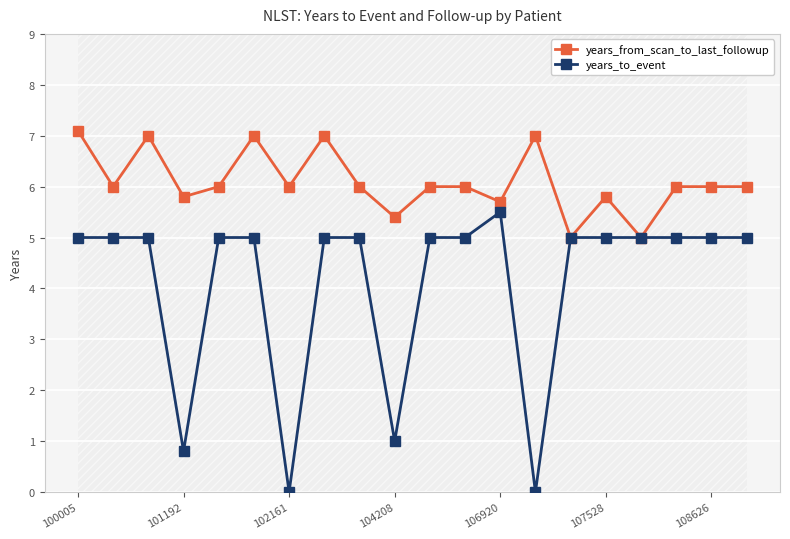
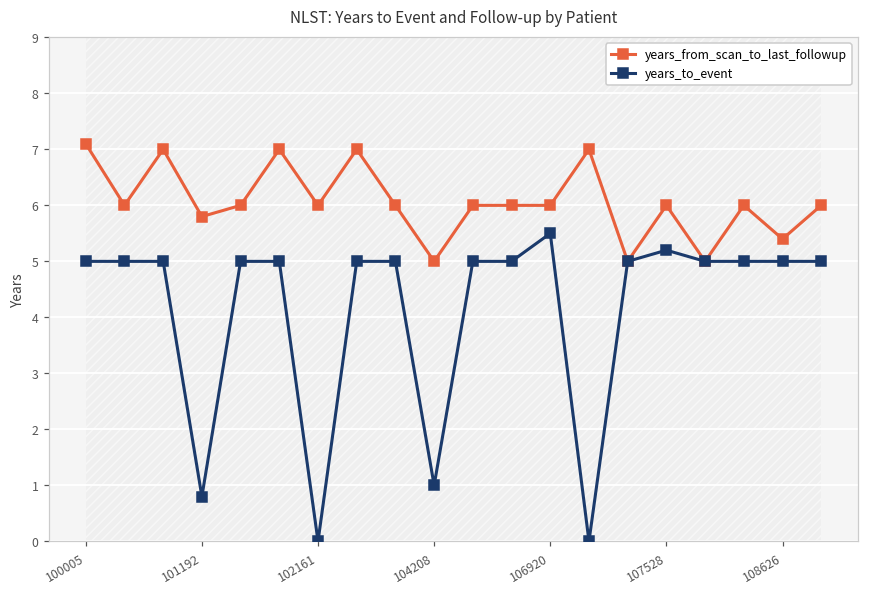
  {
    "years_from_scan_to_last_followup": {
      "100005": 7.1,
      "101192": 5.8,
      "102161": 6.0,
-     "104208": 5.4,
-     "106920": 5.7,
-     "107528": 5.8,
-     "108626": 6.0
+     "104208": 5.0,
+     "106920": 6.0,
+     "107528": 6.0,
+     "108626": 5.4
    },
    "years_to_event": {
      "100005": 5.0,
      "101192": 0.8,
      "102161": 0.0,
      "104208": 1.0,
      "106920": 5.5,
-     "107528": 5.0,
+     "107528": 5.2,
      "108626": 5.0
    }
  }
